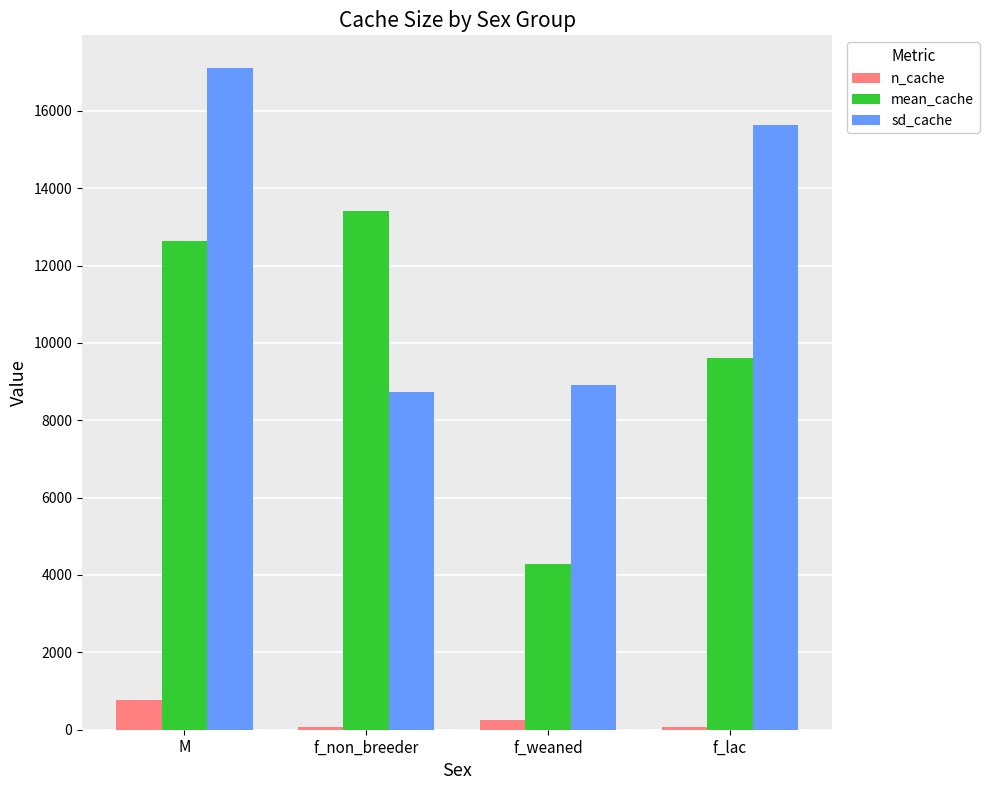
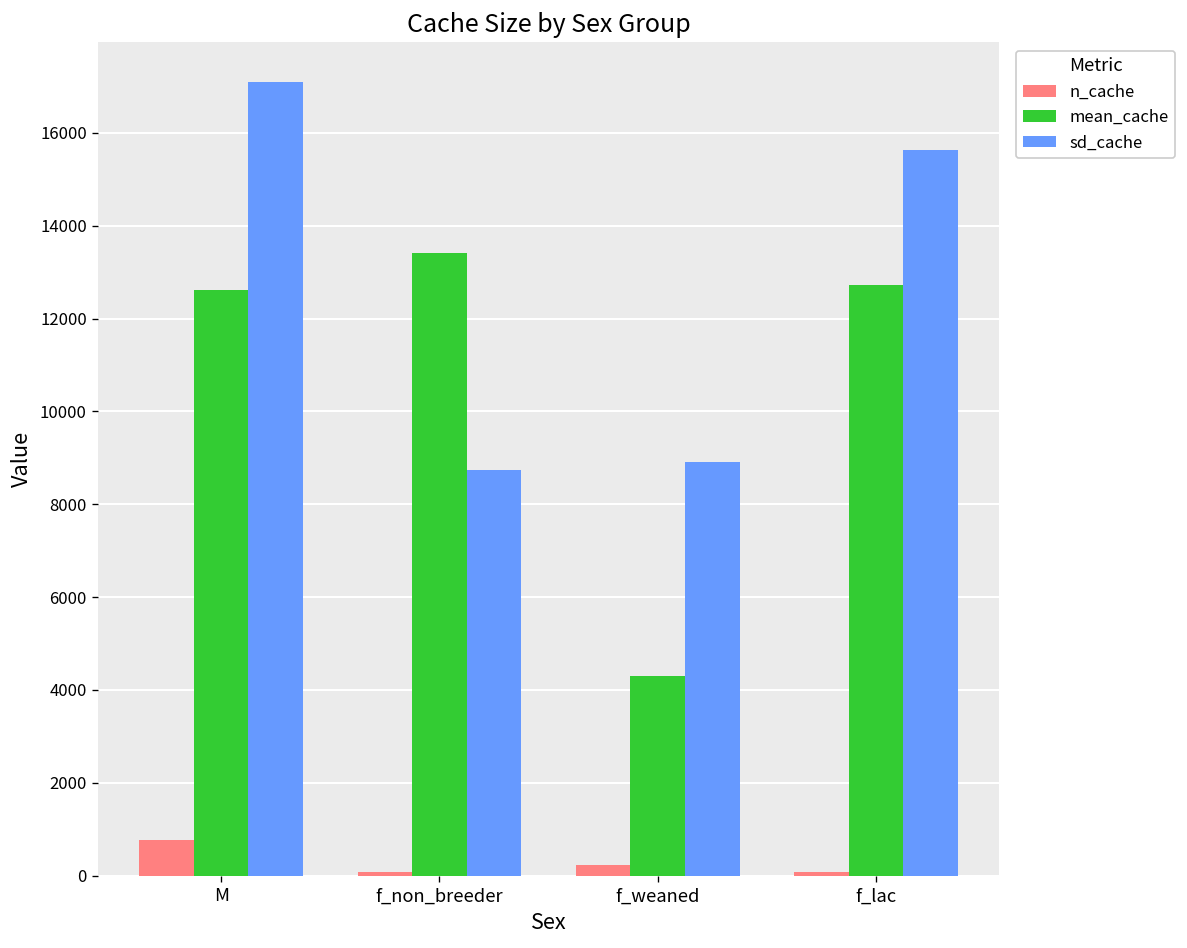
  {
    "n_cache": {
      "M": 800,
      "f_non_breeder": 100,
      "f_weaned": 200,
      "f_lac": 100
    },
    "mean_cache": {
      "M": 12600,
      "f_non_breeder": 13400,
      "f_weaned": 4300,
-     "f_lac": 9600
+     "f_lac": 12700
    },
    "sd_cache": {
      "M": 17100,
      "f_non_breeder": 8700,
      "f_weaned": 8900,
      "f_lac": 15600
    }
  }
